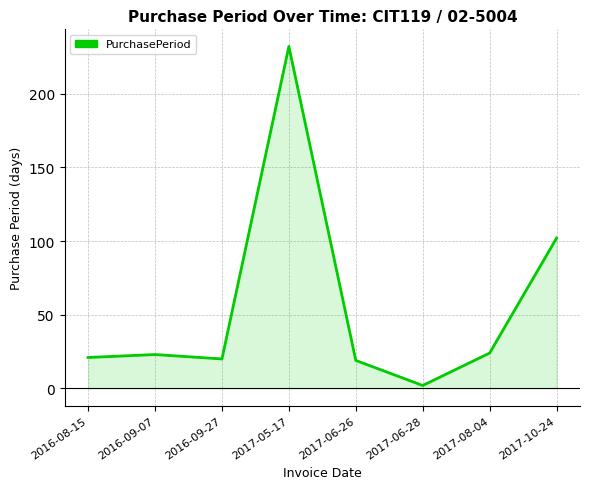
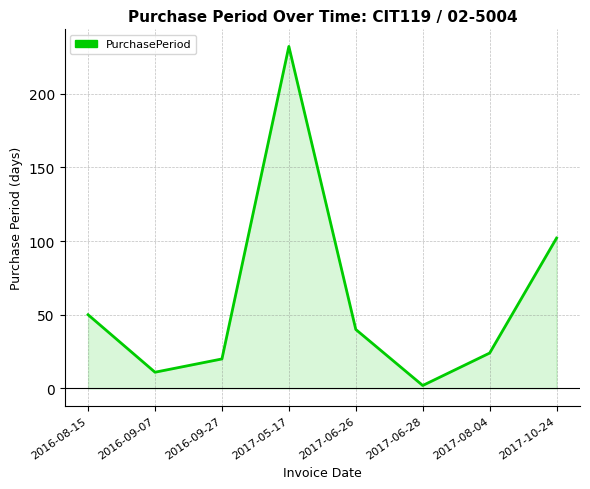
  {
-   "2016-08-15": 21,
-   "2016-09-07": 23,
+   "2016-08-15": 50,
+   "2016-09-07": 11,
    "2016-09-27": 20,
    "2017-05-17": 232,
-   "2017-06-26": 19,
+   "2017-06-26": 40,
    "2017-06-28": 2,
    "2017-08-04": 24,
    "2017-10-24": 102
  }
